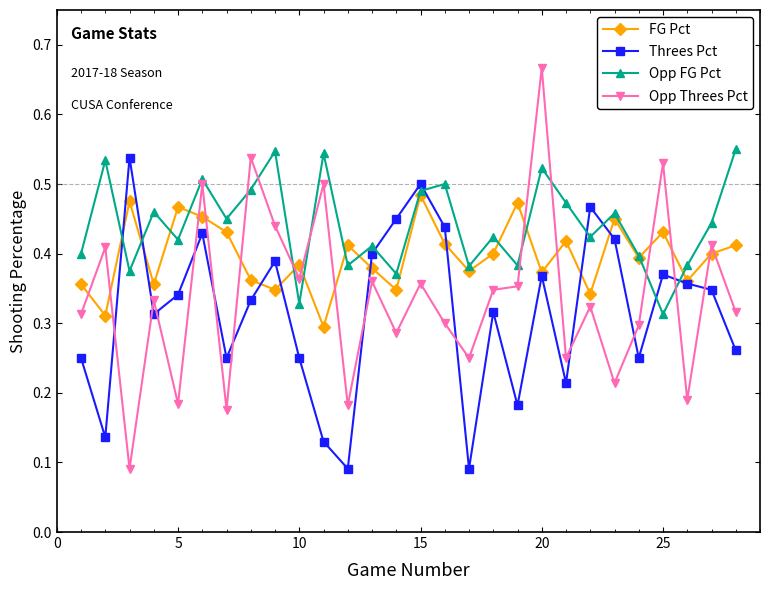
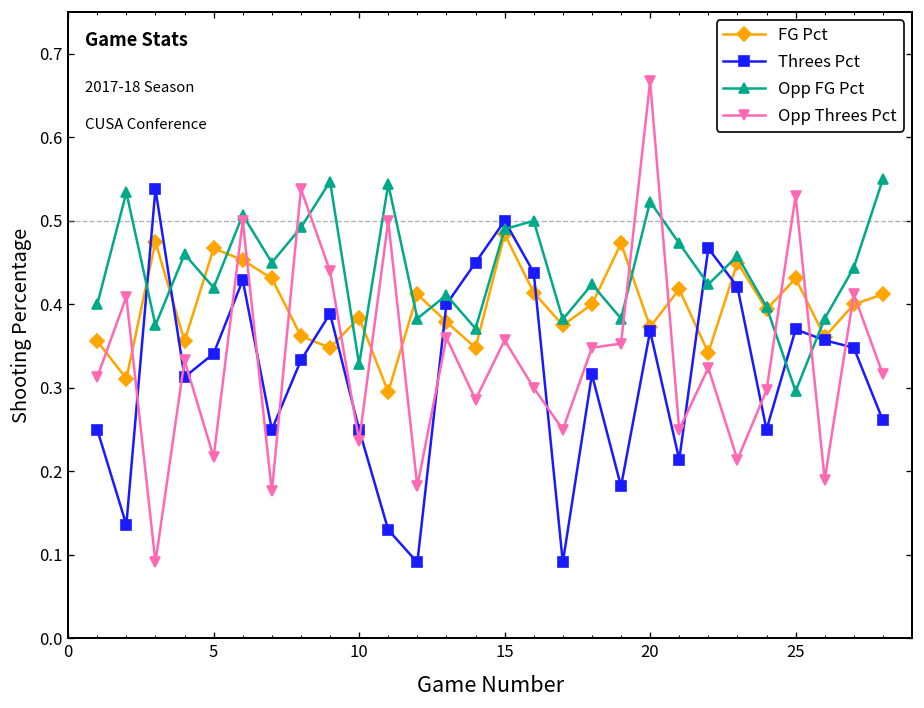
  {
    "FG Pct": {
      "5": 0.47,
      "10": 0.38,
      "15": 0.48,
      "20": 0.37,
      "25": 0.43
    },
    "Threes Pct": {
      "5": 0.34,
      "10": 0.25,
      "15": 0.50,
      "20": 0.37,
      "25": 0.37
    },
    "Opp FG Pct": {
      "5": 0.42,
      "10": 0.33,
      "15": 0.49,
      "20": 0.52,
-     "25": 0.31
+     "25": 0.30
    },
    "Opp Threes Pct": {
-     "5": 0.18,
-     "10": 0.36,
+     "5": 0.22,
+     "10": 0.24,
      "15": 0.36,
      "20": 0.67,
      "25": 0.53
    }
  }
